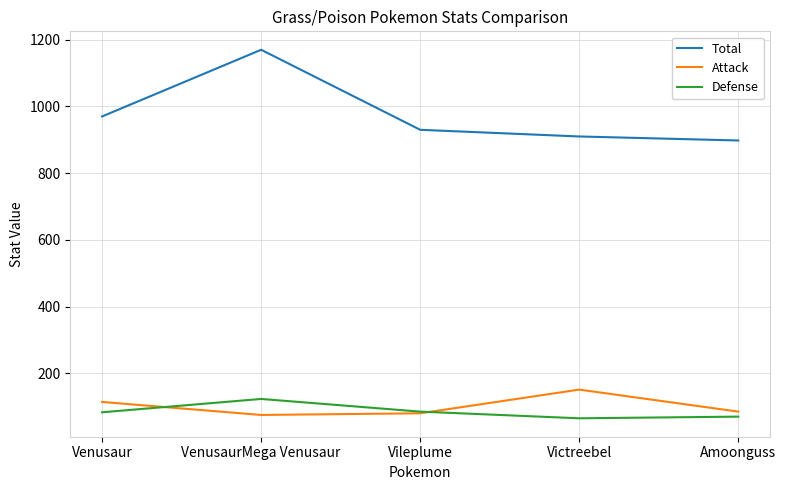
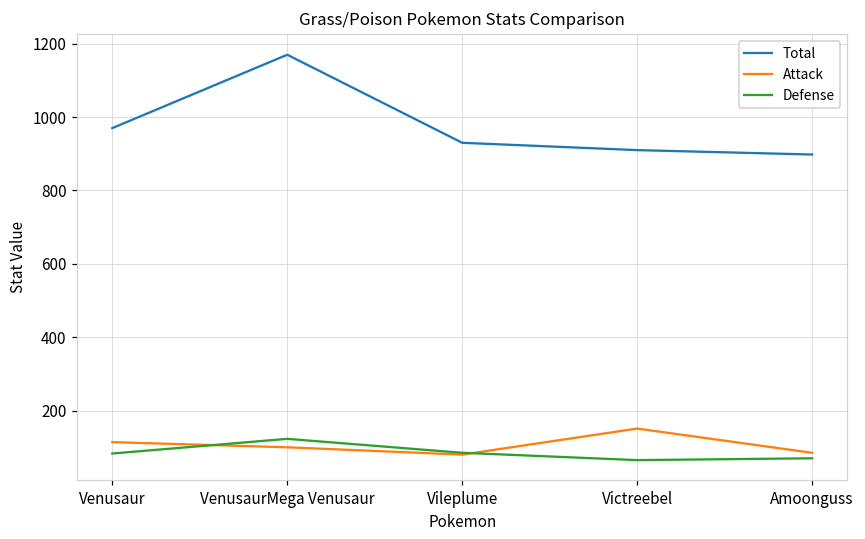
  {
    "Total": {
      "Venusaur": 970,
      "VenusaurMega Venusaur": 1170,
      "Vileplume": 930,
      "Victreebel": 910,
      "Amoonguss": 900
    },
    "Attack": {
      "Venusaur": 110,
-     "VenusaurMega Venusaur": 80,
+     "VenusaurMega Venusaur": 100,
      "Victreebel": 150,
      "Amoonguss": 90
    },
    "Defense": {
      "Venusaur": 80,
      "VenusaurMega Venusaur": 120,
      "Victreebel": 70,
      "Amoonguss": 70
    }
  }
